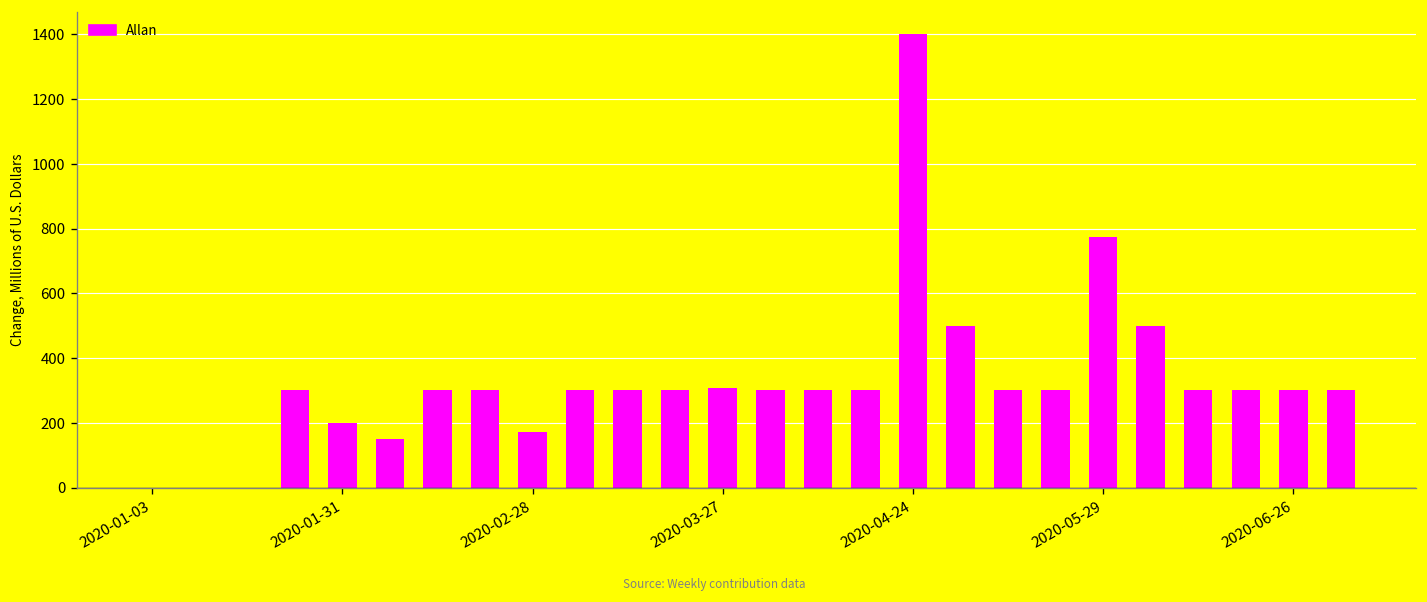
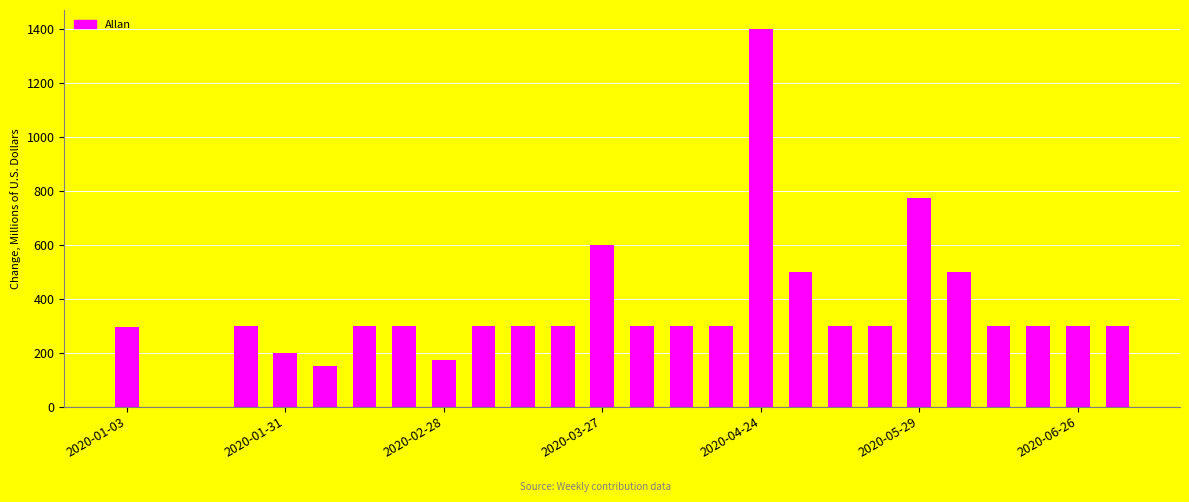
  {
-   "2020-01-03": 0,
+   "2020-01-03": 290,
    "2020-01-31": 200,
    "2020-02-28": 170,
-   "2020-03-27": 310,
+   "2020-03-27": 600,
    "2020-04-24": 1400,
    "2020-05-29": 770,
    "2020-06-26": 300
  }
